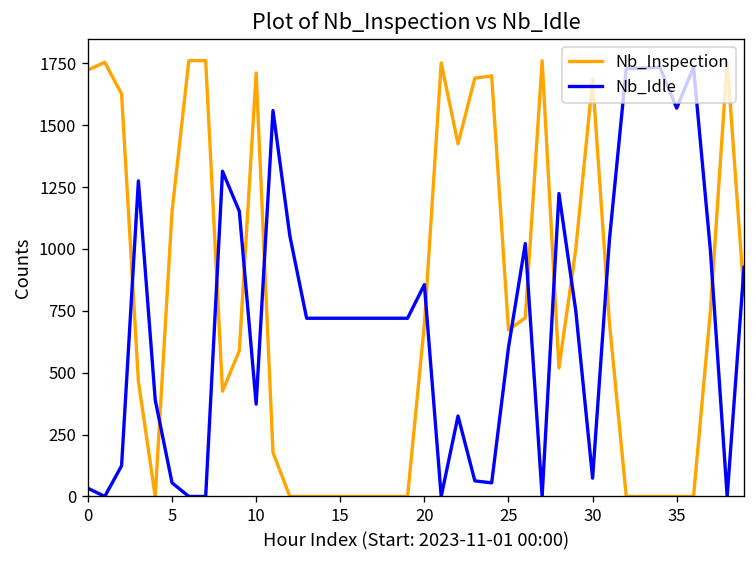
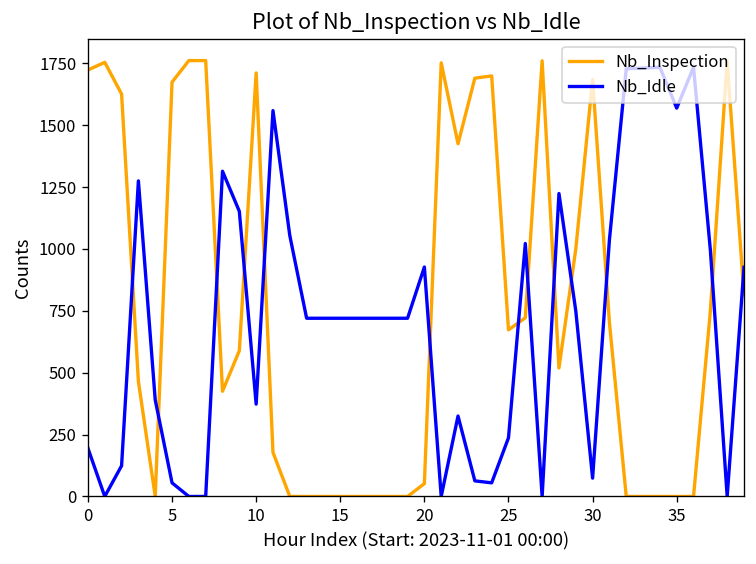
  {
    "Nb_Inspection": {
      "0": 1720,
-     "5": 1150,
+     "5": 1670,
      "10": 1710,
      "15": 0,
-     "20": 700,
+     "20": 50,
      "25": 670,
      "35": 0
    },
    "Nb_Idle": {
-     "0": 30,
+     "0": 200,
      "5": 60,
      "10": 370,
      "15": 720,
-     "20": 860,
-     "25": 600,
+     "20": 930,
+     "25": 240,
      "30": 70,
      "35": 1570
    }
  }
